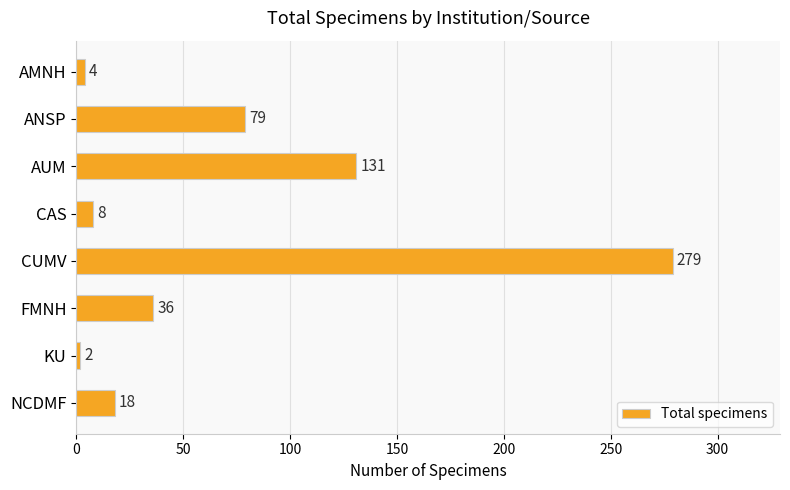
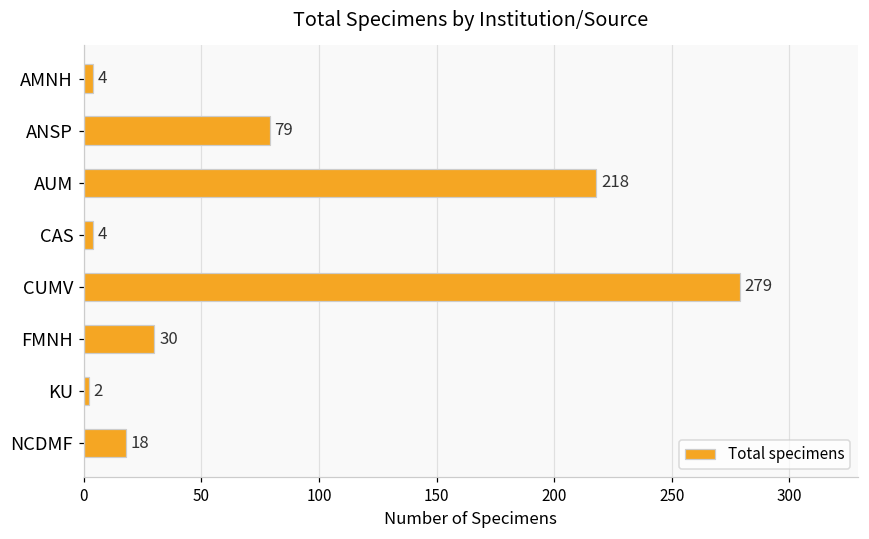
  {
    "AMNH": 4,
    "ANSP": 79,
-   "AUM": 131,
-   "CAS": 8,
+   "AUM": 218,
+   "CAS": 4,
    "CUMV": 279,
-   "FMNH": 36,
+   "FMNH": 30,
    "KU": 2,
    "NCDMF": 18
  }
